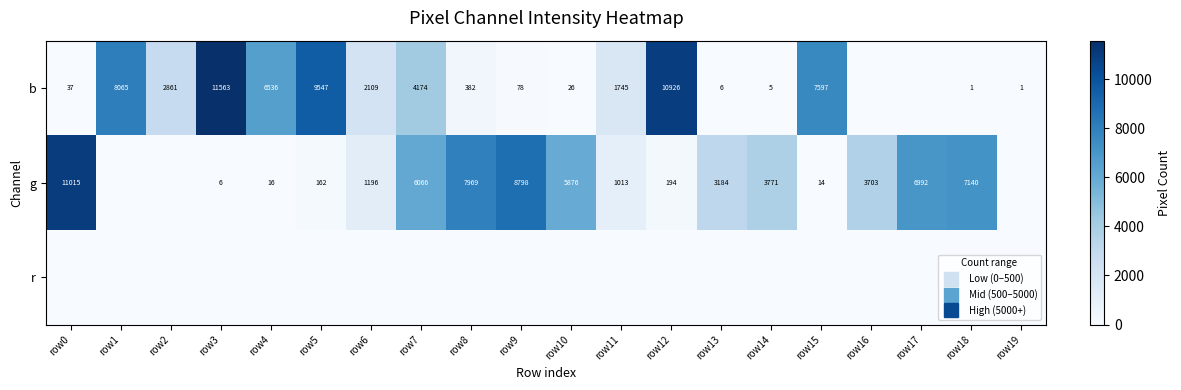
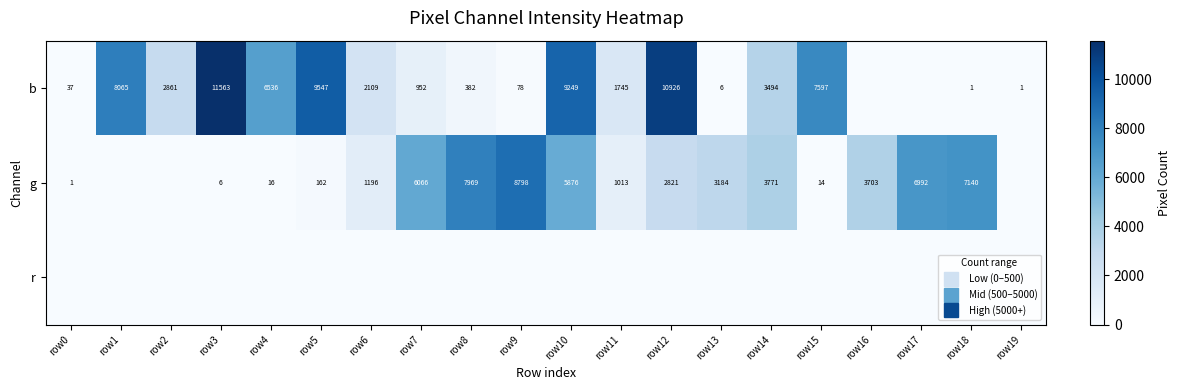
  {
    "b": {
      "row0": 37,
      "row1": 8065,
      "row2": 2861,
      "row3": 11563,
      "row4": 6536,
      "row5": 9547,
      "row6": 2109,
-     "row7": 4174,
+     "row7": 952,
      "row8": 382,
      "row9": 78,
-     "row10": 26,
+     "row10": 9249,
      "row11": 1745,
      "row12": 10926,
      "row13": 6,
-     "row14": 5,
+     "row14": 3494,
      "row15": 7597,
      "row18": 1,
      "row19": 1
    },
    "g": {
-     "row0": 11015,
+     "row0": 1,
      "row3": 6,
      "row4": 16,
      "row5": 162,
      "row6": 1196,
      "row7": 6066,
      "row8": 7969,
      "row9": 8798,
      "row10": 5876,
      "row11": 1013,
-     "row12": 194,
+     "row12": 2821,
      "row13": 3184,
      "row14": 3771,
      "row15": 14,
      "row16": 3703,
      "row17": 6992,
      "row18": 7140
    }
  }
